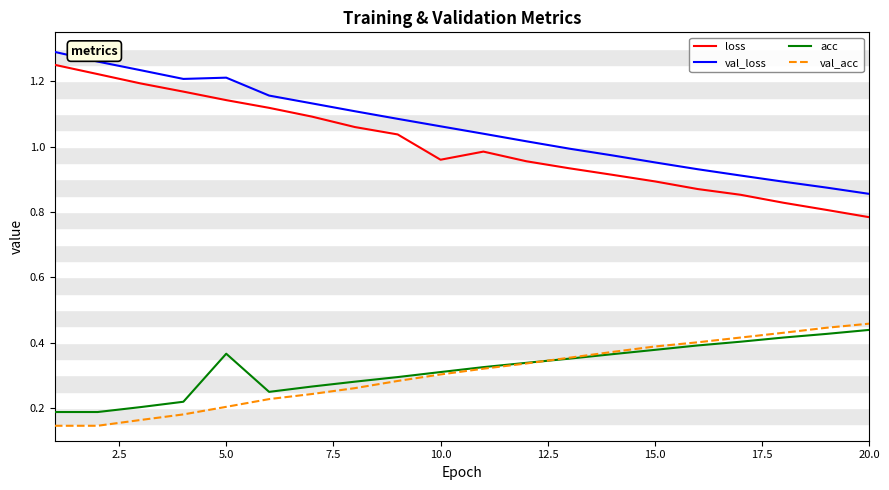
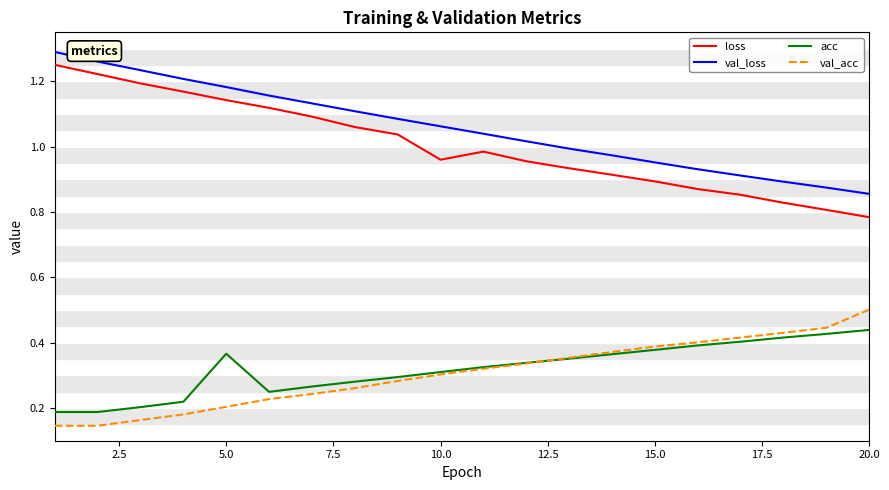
  {
    "loss": {
      "5.0": 1.14,
      "10.0": 0.96,
      "15.0": 0.89,
      "20.0": 0.78
    },
    "val_loss": {
-     "5.0": 1.21,
+     "5.0": 1.18,
      "10.0": 1.06,
      "15.0": 0.95,
      "20.0": 0.86
    },
    "acc": {
      "5.0": 0.37,
      "15.0": 0.38,
      "20.0": 0.44
    },
    "val_acc": {
      "5.0": 0.20,
      "15.0": 0.39,
-     "20.0": 0.46
+     "20.0": 0.50
    }
  }
